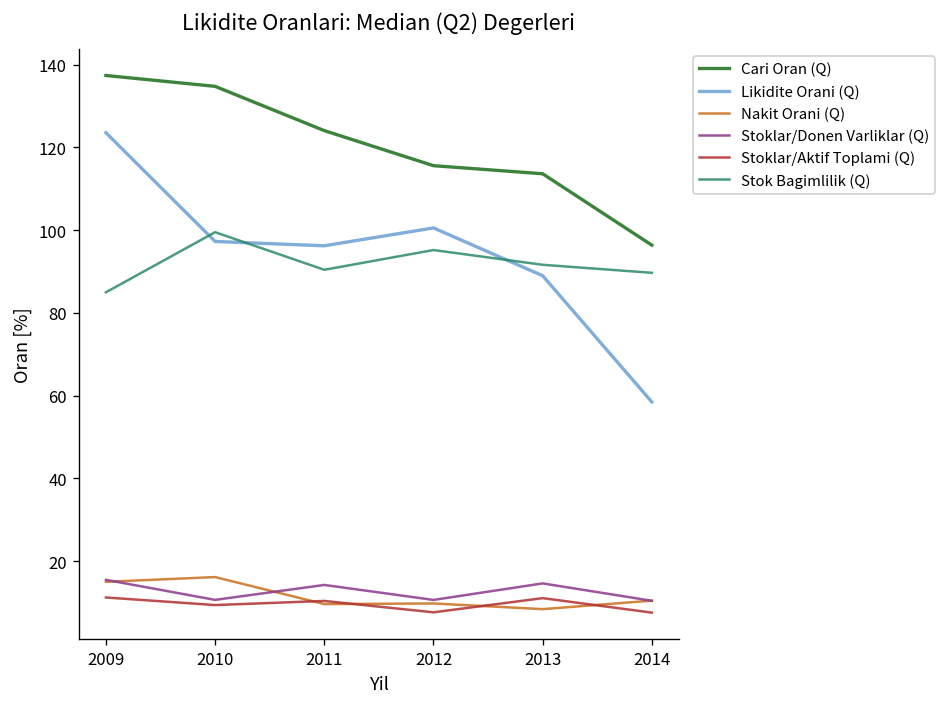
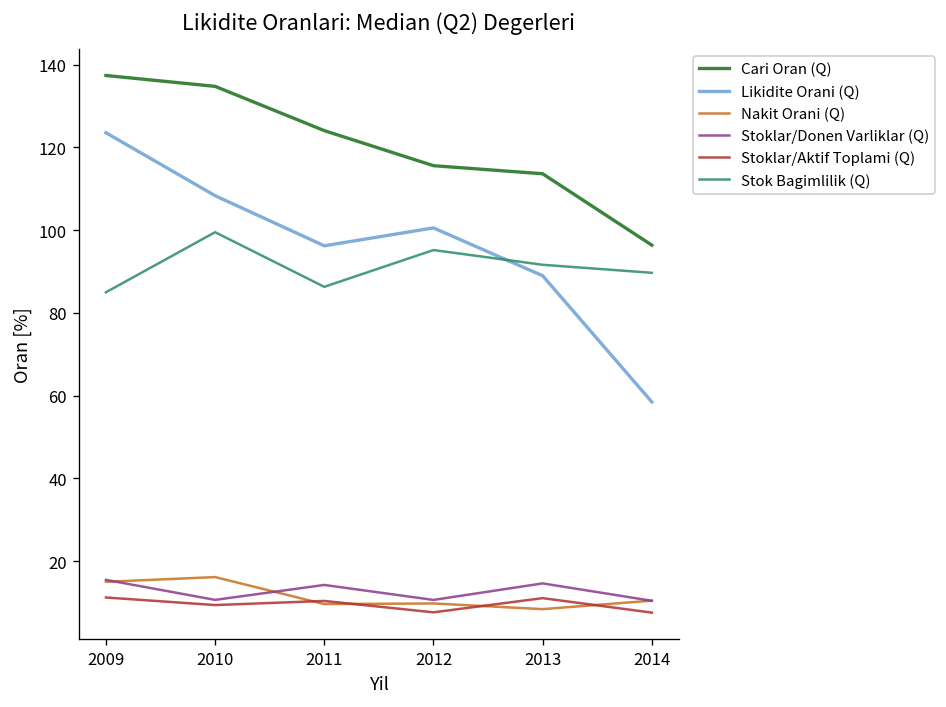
  {
    "Cari Oran (Q)": {
      "2009": 137,
      "2010": 135,
      "2011": 124,
      "2012": 116,
      "2013": 114,
      "2014": 96
    },
    "Likidite Orani (Q)": {
      "2009": 124,
-     "2010": 97,
+     "2010": 108,
      "2011": 96,
      "2012": 101,
      "2013": 89,
      "2014": 58
    },
    "Nakit Orani (Q)": {
      "2010": 16,
      "2011": 10,
      "2012": 10,
      "2013": 8
    },
    "Stoklar/Donen Varliklar (Q)": {
      "2010": 11,
      "2011": 14,
      "2012": 11,
      "2013": 15
    },
    "Stoklar/Aktif Toplami (Q)": {
      "2009": 11,
      "2010": 9,
      "2011": 10,
      "2012": 8,
      "2013": 11,
      "2014": 8
    },
    "Stok Bagimlilik (Q)": {
      "2009": 85,
      "2010": 100,
-     "2011": 90,
+     "2011": 86,
      "2012": 95,
      "2013": 92,
      "2014": 90
    }
  }
